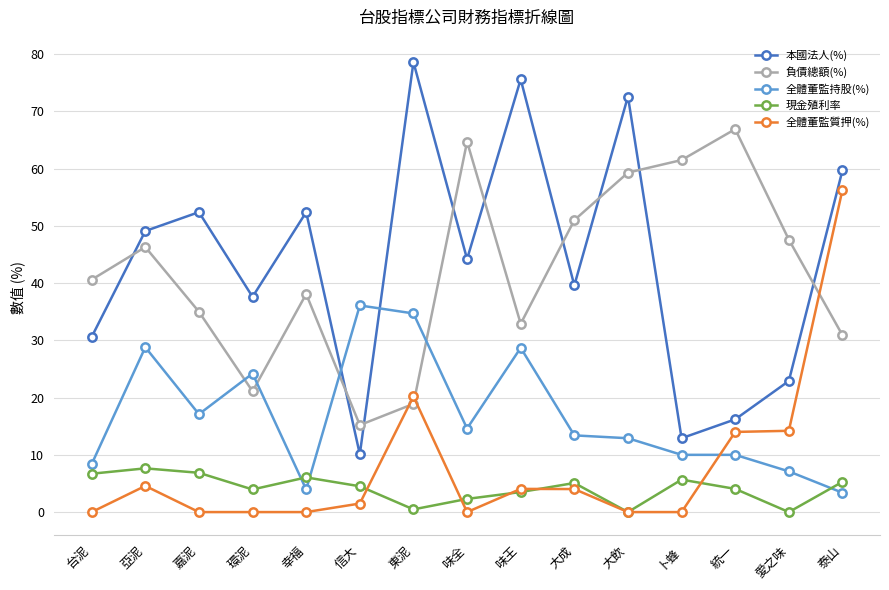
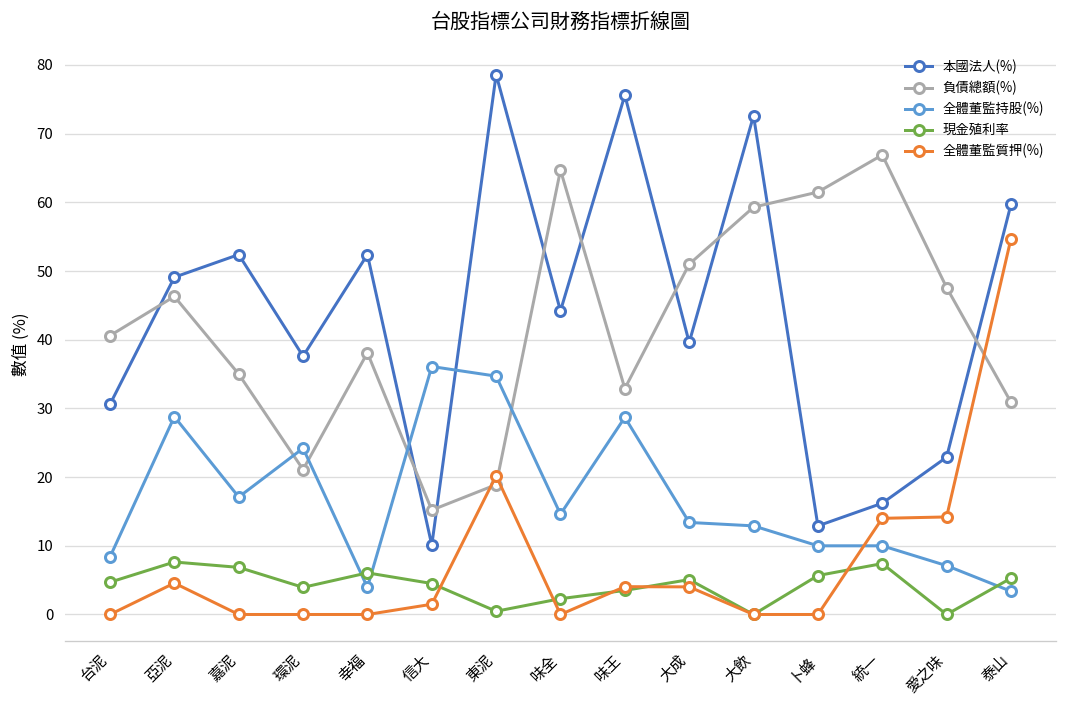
  {
    "負債總額(%)": {
      "台泥": 41,
      "亞泥": 46,
      "嘉泥": 35,
      "環泥": 21,
      "幸福": 38,
      "信大": 15,
      "東泥": 19,
      "味全": 65,
      "味王": 33,
      "大成": 51,
      "大飲": 59,
      "卜蜂": 62,
      "統一": 67,
      "愛之味": 48,
      "泰山": 31
    },
    "現金殖利率": {
-     "台泥": 7,
+     "台泥": 5,
      "亞泥": 8,
      "嘉泥": 7,
      "環泥": 4,
      "幸福": 6,
      "信大": 5,
      "東泥": 0,
      "味全": 2,
      "味王": 4,
      "大成": 5,
      "卜蜂": 6,
-     "統一": 4,
+     "統一": 7,
      "愛之味": 0,
      "泰山": 5
    },
    "全體董監質押(%)": {
      "台泥": 0,
      "亞泥": 5,
      "嘉泥": 0,
      "環泥": 0,
      "幸福": 0,
      "信大": 1,
      "東泥": 20,
      "味全": 0,
      "味王": 4,
      "大成": 4,
      "卜蜂": 0,
      "統一": 14,
      "愛之味": 14,
-     "泰山": 56
+     "泰山": 55
    }
  }
